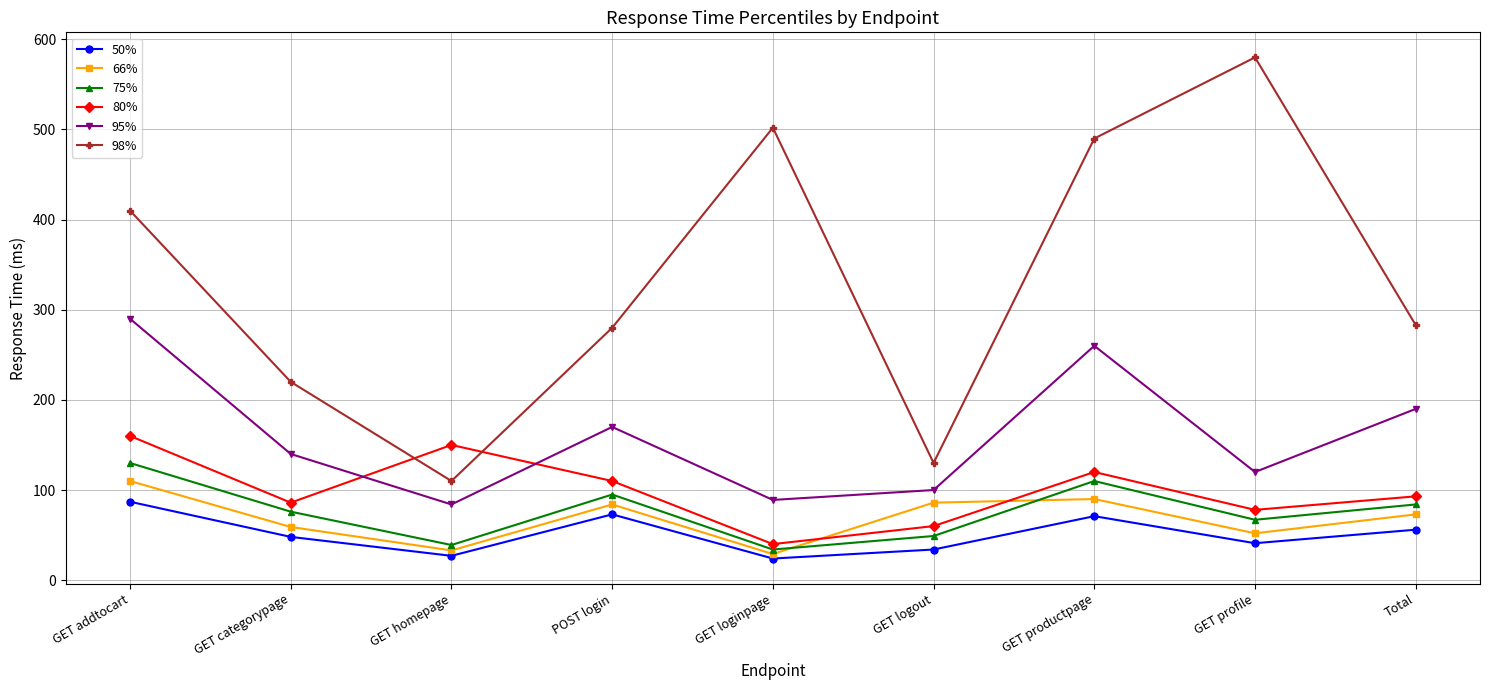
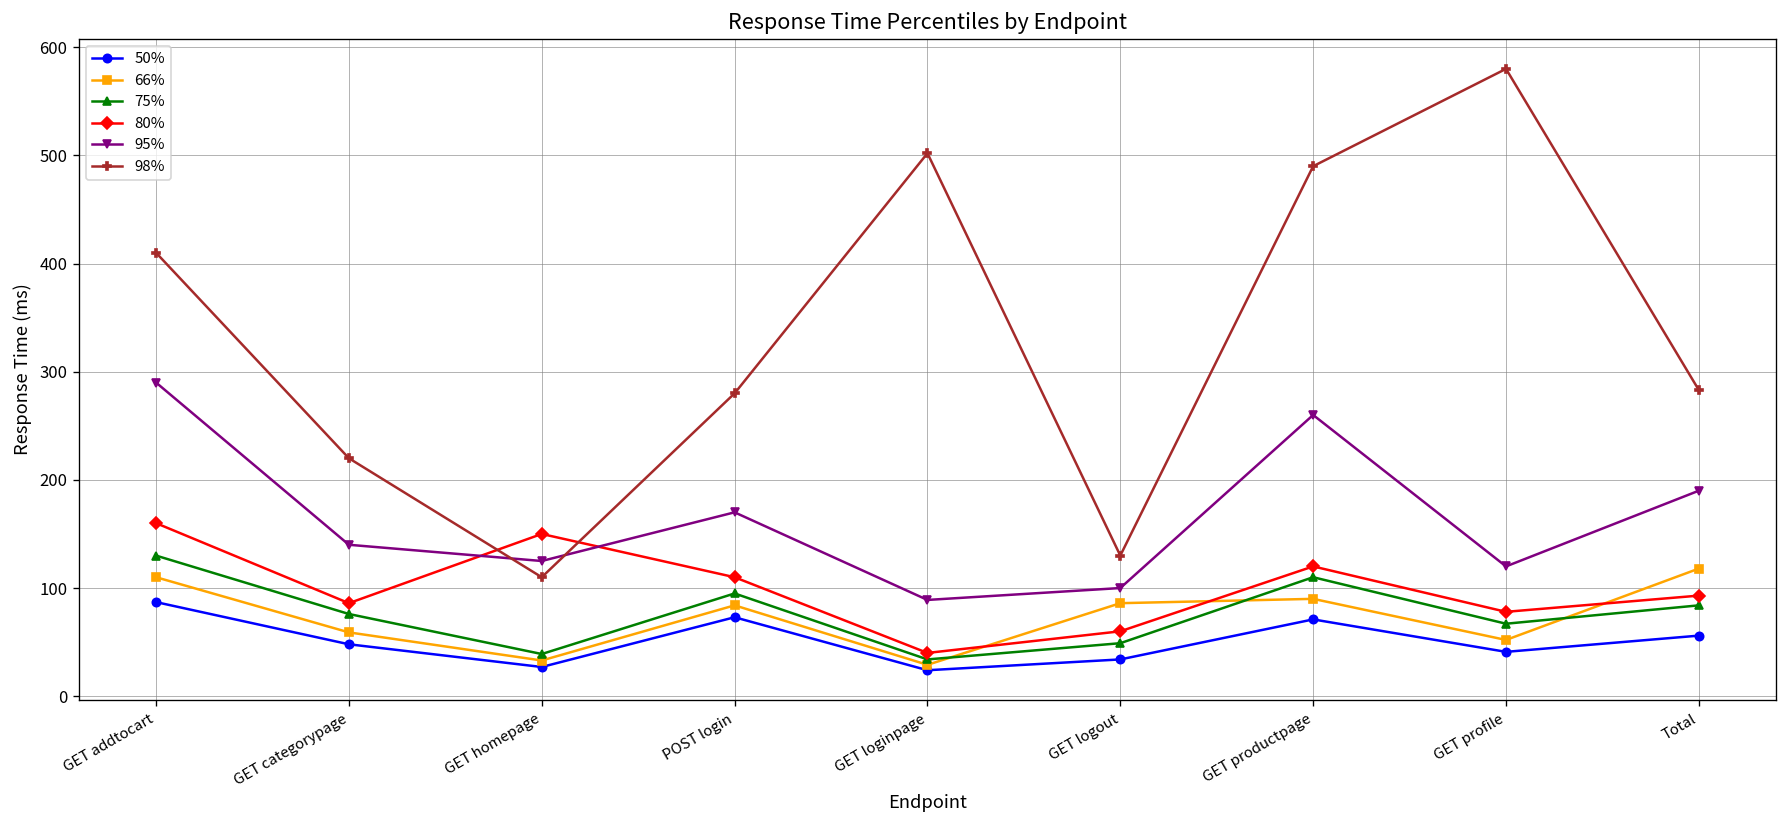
  {
    "50%": {
      "GET addtocart": 90,
      "GET categorypage": 50,
      "GET homepage": 30,
      "POST login": 70,
      "GET loginpage": 20,
      "GET logout": 30,
      "GET productpage": 70,
      "GET profile": 40,
      "Total": 60
    },
    "66%": {
      "GET addtocart": 110,
      "GET categorypage": 60,
      "GET homepage": 30,
      "POST login": 80,
      "GET loginpage": 30,
      "GET logout": 90,
      "GET productpage": 90,
      "GET profile": 50,
-     "Total": 70
+     "Total": 120
    },
    "75%": {
      "GET addtocart": 130,
      "GET categorypage": 80,
      "GET homepage": 40,
      "POST login": 100,
      "GET loginpage": 30,
      "GET logout": 50,
      "GET productpage": 110,
      "GET profile": 70,
      "Total": 80
    },
    "80%": {
      "GET addtocart": 160,
      "GET categorypage": 90,
      "GET homepage": 150,
      "POST login": 110,
      "GET loginpage": 40,
      "GET logout": 60,
      "GET productpage": 120,
      "GET profile": 80,
      "Total": 90
    },
    "95%": {
      "GET addtocart": 290,
      "GET categorypage": 140,
-     "GET homepage": 80,
+     "GET homepage": 130,
      "POST login": 170,
      "GET loginpage": 90,
      "GET logout": 100,
      "GET productpage": 260,
      "GET profile": 120,
      "Total": 190
    },
    "98%": {
      "GET addtocart": 410,
      "GET categorypage": 220,
      "GET homepage": 110,
      "POST login": 280,
      "GET loginpage": 500,
      "GET logout": 130,
      "GET productpage": 490,
      "GET profile": 580,
      "Total": 280
    }
  }
